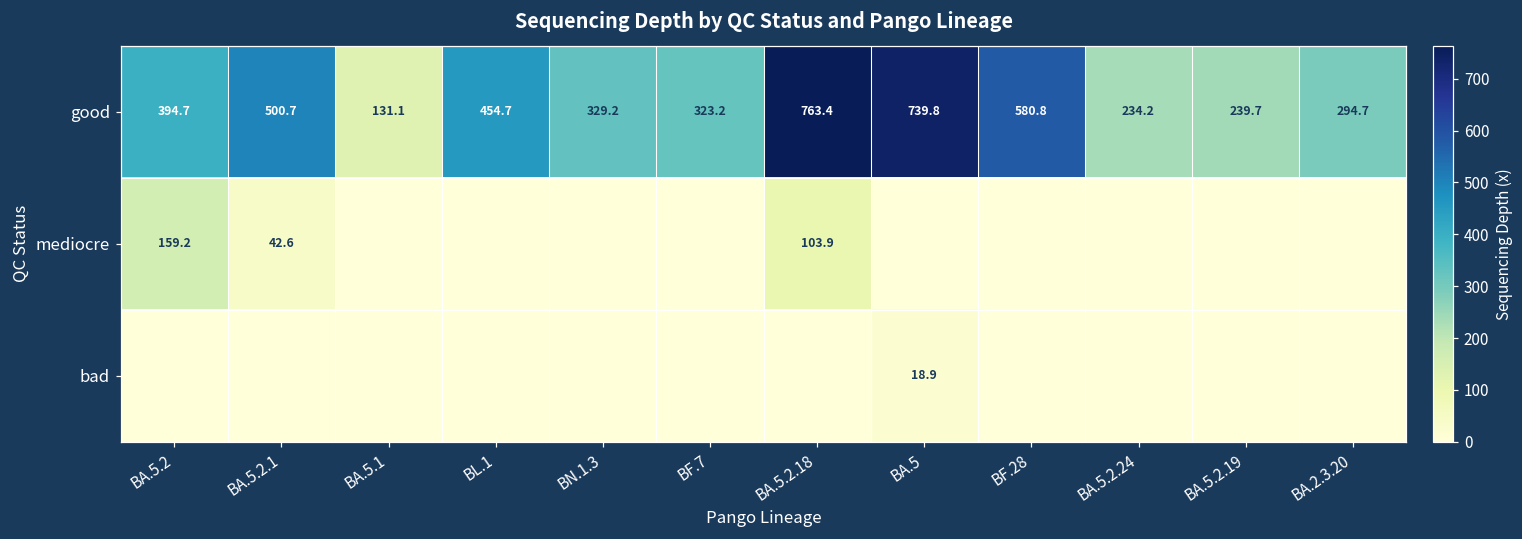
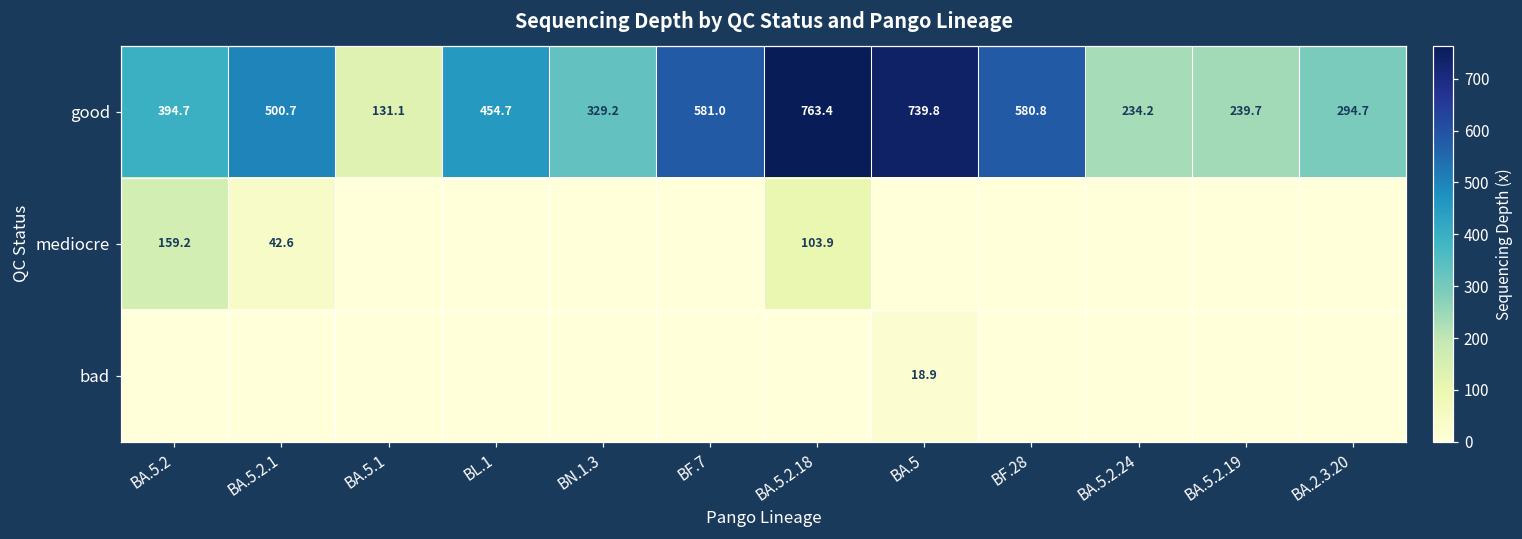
  {
    "good": {
      "BA.5.2": 394.7,
      "BA.5.2.1": 500.7,
      "BA.5.1": 131.1,
      "BL.1": 454.7,
      "BN.1.3": 329.2,
-     "BF.7": 323.2,
+     "BF.7": 581.0,
      "BA.5.2.18": 763.4,
      "BA.5": 739.8,
      "BF.28": 580.8,
      "BA.5.2.24": 234.2,
      "BA.5.2.19": 239.7,
      "BA.2.3.20": 294.7
    },
    "mediocre": {
      "BA.5.2": 159.2,
      "BA.5.2.1": 42.6,
      "BA.5.2.18": 103.9
    },
    "bad": {
      "BA.5": 18.9
    }
  }
